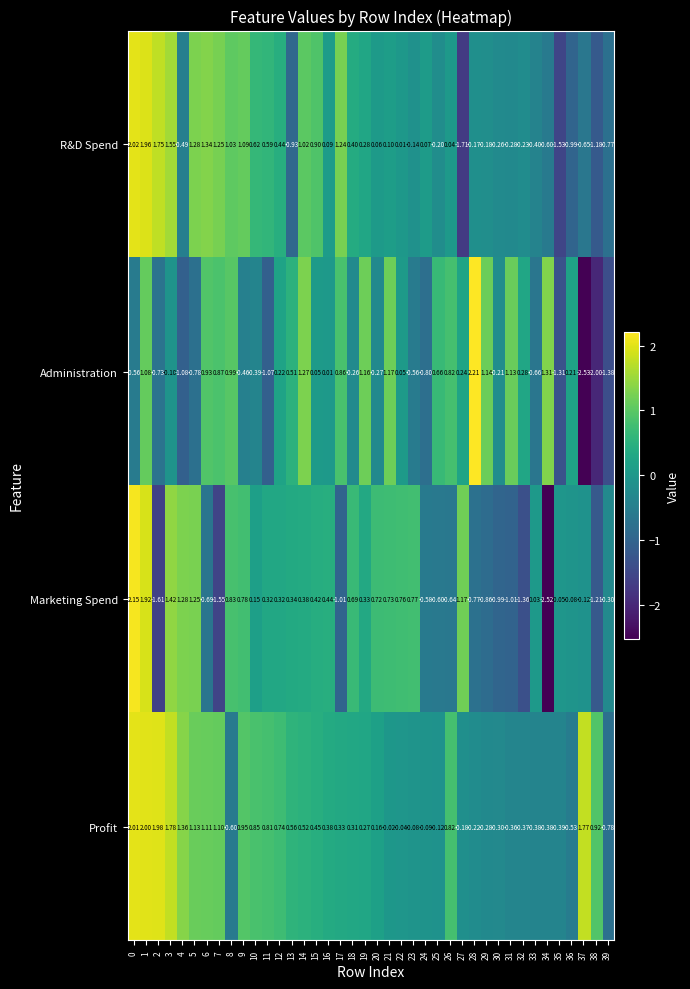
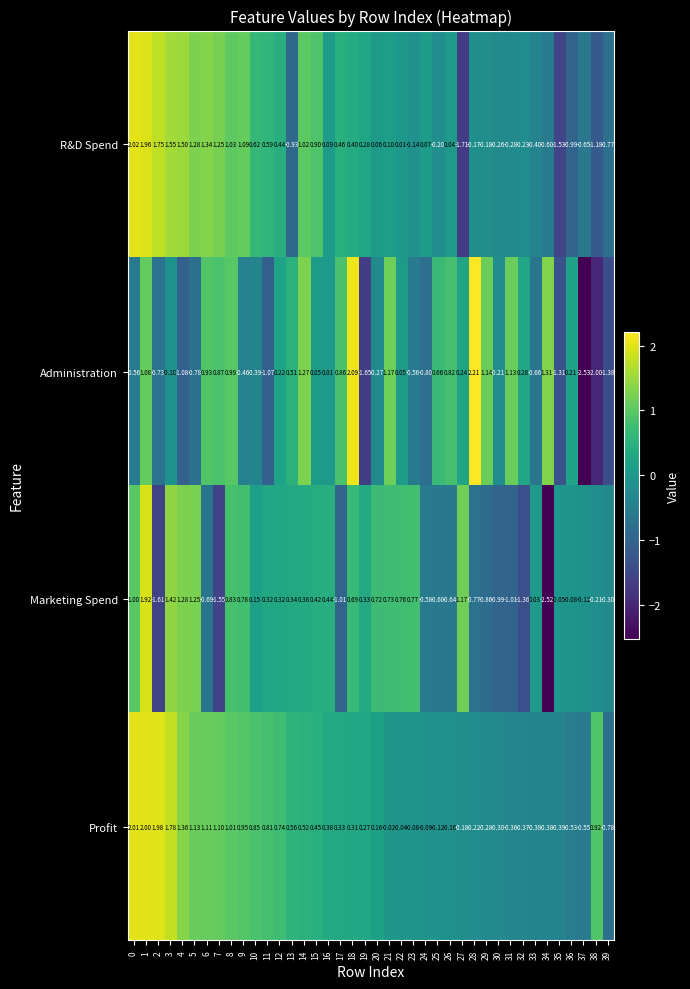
  {
    "R&D Spend": {
      "0": 2.02,
      "1": 1.96,
      "2": 1.75,
      "3": 1.55,
-     "4": -0.49,
+     "4": 1.50,
      "5": 1.28,
      "6": 1.34,
      "7": 1.25,
      "8": 1.03,
      "9": 1.09,
      "10": 0.62,
      "11": 0.59,
      "12": 0.44,
      "13": -0.93,
      "14": 1.02,
      "15": 0.90,
      "16": 0.09,
-     "17": 1.24,
+     "17": 0.46,
      "18": 0.40,
      "19": 0.28,
      "20": 0.06,
      "21": 0.10,
      "22": 0.01,
      "23": -0.14,
      "24": 0.07,
      "25": -0.20,
      "26": 0.04,
      "27": -1.71,
      "28": -0.17,
      "29": -0.18,
      "30": -0.26,
      "31": -0.28,
      "32": -0.23,
      "33": -0.40,
      "34": -0.60,
      "35": -1.53,
      "36": -0.99,
      "37": -0.65,
      "38": -1.18,
      "39": -0.77
    },
    "Administration": {
      "0": -0.56,
      "1": 1.08,
      "2": -0.73,
      "3": -0.10,
      "4": -1.08,
      "5": -0.78,
      "6": 0.93,
      "7": 0.87,
      "8": 0.99,
      "9": -0.46,
      "10": -0.39,
      "11": -1.07,
      "12": 0.22,
      "13": 0.51,
      "14": 1.27,
      "15": 0.05,
      "16": 0.01,
      "17": 0.86,
-     "18": -0.26,
-     "19": 1.16,
+     "18": 2.09,
+     "19": -1.65,
      "20": -0.27,
      "21": 1.17,
      "22": 0.05,
      "23": -0.56,
      "24": -0.80,
      "25": 0.66,
      "26": 0.82,
      "27": 0.24,
      "28": 2.21,
      "29": 1.14,
      "30": -0.21,
      "31": 1.13,
      "32": 0.28,
      "33": -0.66,
      "34": 1.31,
      "35": -1.31,
      "36": 0.21,
      "37": -2.53,
      "38": -2.00,
      "39": -1.38
    },
    "Marketing Spend": {
-     "0": 2.15,
+     "0": 1.00,
      "1": 1.92,
      "2": -1.61,
      "3": 1.42,
      "4": 1.28,
      "5": 1.25,
      "6": -0.69,
      "7": -1.55,
      "8": 0.83,
      "9": 0.78,
      "10": 0.15,
      "11": 0.32,
      "12": 0.32,
      "13": 0.34,
      "14": 0.38,
      "15": 0.42,
      "16": 0.44,
      "17": -1.01,
      "18": 0.69,
      "19": 0.33,
      "20": 0.72,
      "21": 0.73,
      "22": 0.76,
      "23": 0.77,
      "24": -0.58,
      "25": -0.60,
      "26": -0.64,
      "27": 1.17,
      "28": -0.77,
      "29": -0.86,
      "30": -0.99,
      "33": 0.03,
      "34": -2.52,
      "35": -0.05,
      "36": -0.08,
-     "38": -1.21,
+     "38": -0.21,
      "39": -0.30
    },
    "Profit": {
      "0": 2.01,
      "1": 2.00,
      "2": 1.98,
      "3": 1.78,
      "4": 1.36,
      "5": 1.13,
      "6": 1.11,
      "7": 1.10,
-     "8": -0.60,
+     "8": 1.01,
      "9": 0.95,
      "10": 0.85,
      "11": 0.81,
      "12": 0.74,
      "13": 0.56,
      "14": 0.52,
      "15": 0.45,
      "16": 0.38,
      "17": 0.33,
      "18": 0.31,
      "19": 0.27,
      "20": 0.16,
      "21": -0.02,
      "22": -0.04,
      "23": -0.08,
      "24": -0.09,
      "25": -0.12,
-     "26": 0.82,
+     "26": -0.16,
      "27": -0.18,
      "28": -0.22,
      "29": -0.28,
      "30": -0.30,
      "31": -0.36,
      "32": -0.37,
      "33": -0.38,
      "34": -0.38,
      "35": -0.39,
      "36": -0.53,
-     "37": 1.77,
+     "37": -0.55,
      "38": 0.92,
      "39": -0.78
    }
  }
